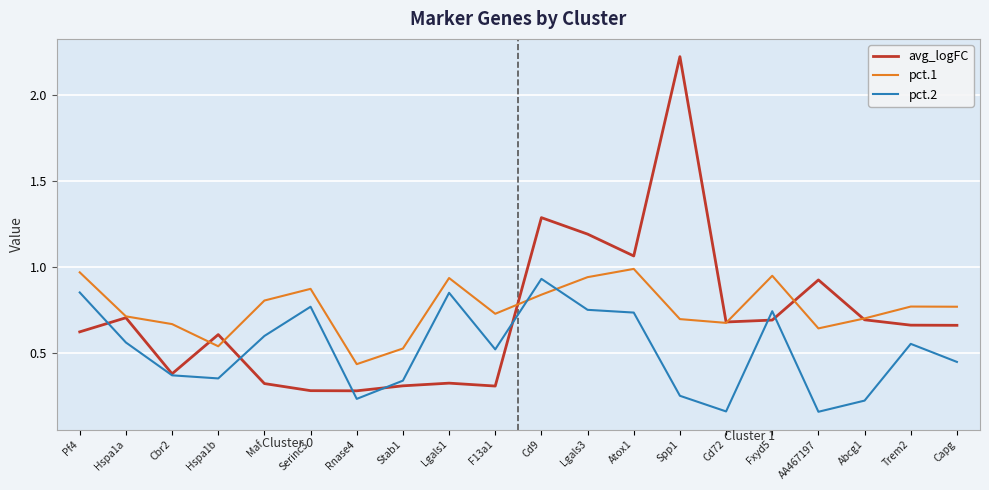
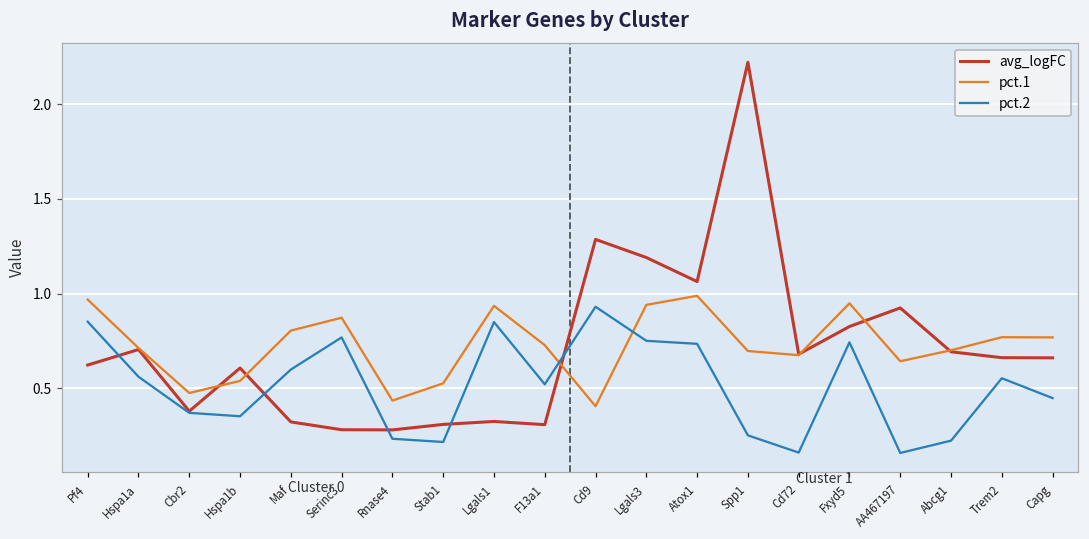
  {
    "avg_logFC": {
      "Pf4": 0.62,
      "Hspa1b": 0.61,
      "Maf": 0.32,
      "Serinc3": 0.28,
      "Rnase4": 0.28,
      "Stab1": 0.31,
      "Lgals1": 0.32,
      "F13a1": 0.31,
      "Cd9": 1.29,
      "Lgals3": 1.19,
      "Atox1": 1.06,
      "Spp1": 2.22,
-     "Fxyd5": 0.69,
+     "Fxyd5": 0.83,
      "AA467197": 0.92,
      "Trem2": 0.66,
      "Capg": 0.66
    },
    "pct.1": {
      "Pf4": 0.97,
-     "Cbr2": 0.67,
+     "Cbr2": 0.47,
      "Hspa1b": 0.54,
      "Maf": 0.80,
      "Serinc3": 0.87,
      "Rnase4": 0.43,
      "Stab1": 0.53,
      "Lgals1": 0.94,
      "F13a1": 0.73,
-     "Cd9": 0.84,
+     "Cd9": 0.40,
      "Lgals3": 0.94,
      "Atox1": 0.99,
      "Spp1": 0.70,
      "Fxyd5": 0.95,
      "AA467197": 0.64,
      "Trem2": 0.77,
      "Capg": 0.77
    },
    "pct.2": {
      "Pf4": 0.85,
      "Hspa1a": 0.56,
      "Hspa1b": 0.35,
      "Maf": 0.60,
      "Serinc3": 0.77,
      "Rnase4": 0.23,
-     "Stab1": 0.34,
+     "Stab1": 0.22,
      "Lgals1": 0.85,
      "F13a1": 0.52,
      "Cd9": 0.93,
      "Lgals3": 0.75,
      "Atox1": 0.73,
      "Spp1": 0.25,
      "Fxyd5": 0.74,
      "AA467197": 0.16,
      "Abcg1": 0.22,
      "Trem2": 0.55,
      "Capg": 0.45
    }
  }
